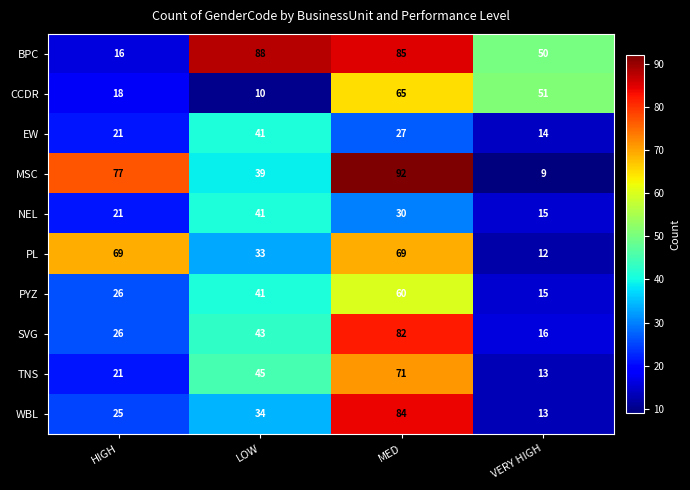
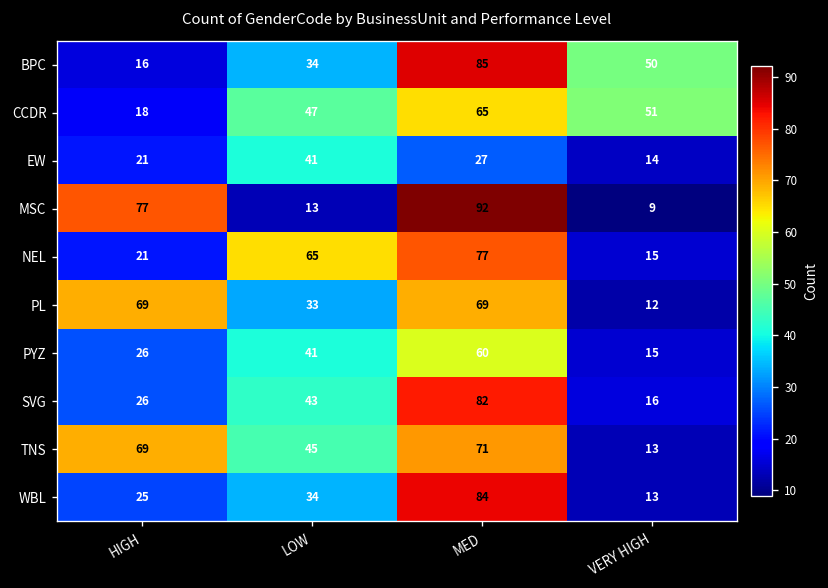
  {
    "BPC": {
      "HIGH": 16,
-     "LOW": 88,
+     "LOW": 34,
      "MED": 85,
      "VERY HIGH": 50
    },
    "CCDR": {
      "HIGH": 18,
-     "LOW": 10,
+     "LOW": 47,
      "MED": 65,
      "VERY HIGH": 51
    },
    "EW": {
      "HIGH": 21,
      "LOW": 41,
      "MED": 27,
      "VERY HIGH": 14
    },
    "MSC": {
      "HIGH": 77,
-     "LOW": 39,
+     "LOW": 13,
      "MED": 92,
      "VERY HIGH": 9
    },
    "NEL": {
      "HIGH": 21,
-     "LOW": 41,
-     "MED": 30,
+     "LOW": 65,
+     "MED": 77,
      "VERY HIGH": 15
    },
    "PL": {
      "HIGH": 69,
      "LOW": 33,
      "MED": 69,
      "VERY HIGH": 12
    },
    "PYZ": {
      "HIGH": 26,
      "LOW": 41,
      "MED": 60,
      "VERY HIGH": 15
    },
    "SVG": {
      "HIGH": 26,
      "LOW": 43,
      "MED": 82,
      "VERY HIGH": 16
    },
    "TNS": {
-     "HIGH": 21,
+     "HIGH": 69,
      "LOW": 45,
      "MED": 71,
      "VERY HIGH": 13
    },
    "WBL": {
      "HIGH": 25,
      "LOW": 34,
      "MED": 84,
      "VERY HIGH": 13
    }
  }
